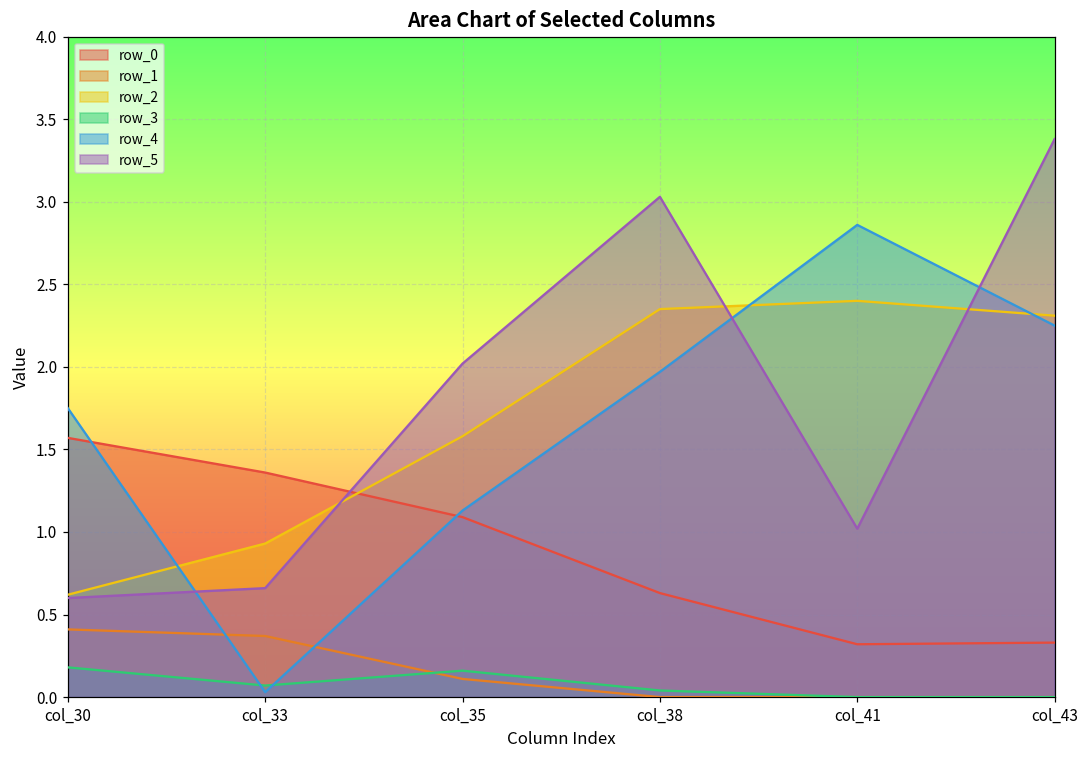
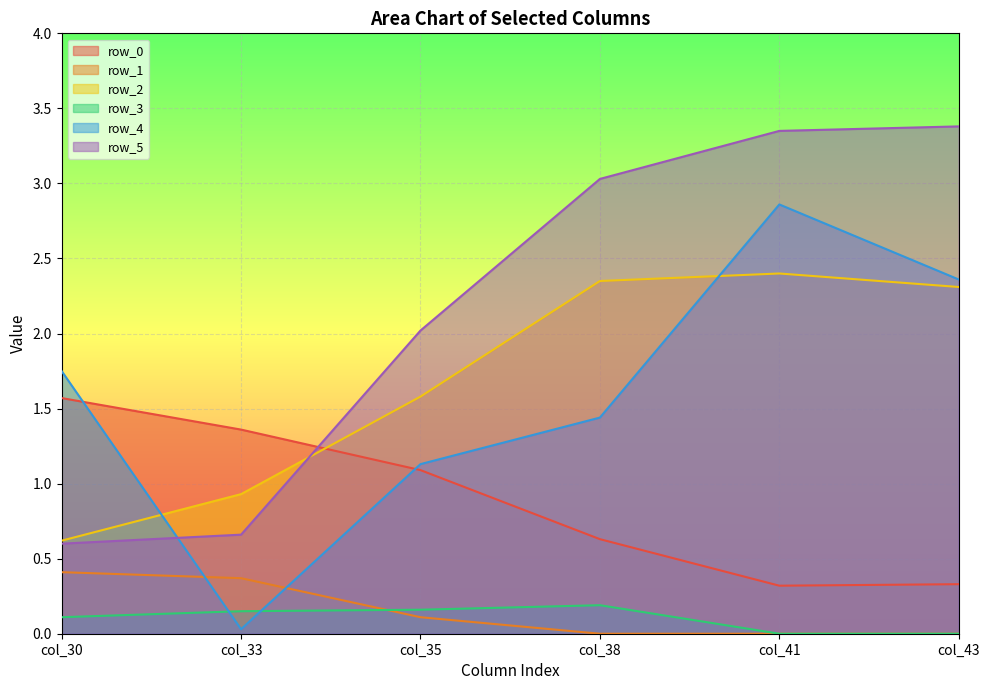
  {
    "row_3": {
-     "col_30": 0.18,
-     "col_33": 0.07,
+     "col_30": 0.11,
+     "col_33": 0.15,
      "col_35": 0.16,
-     "col_38": 0.04
+     "col_38": 0.19
    },
    "row_4": {
      "col_30": 1.75,
      "col_33": 0.03,
      "col_35": 1.13,
-     "col_38": 1.97,
+     "col_38": 1.44,
      "col_41": 2.86,
-     "col_43": 2.25
+     "col_43": 2.36
    },
    "row_5": {
      "col_30": 0.60,
      "col_33": 0.66,
      "col_35": 2.02,
      "col_38": 3.03,
-     "col_41": 1.02,
+     "col_41": 3.35,
      "col_43": 3.38
    }
  }
